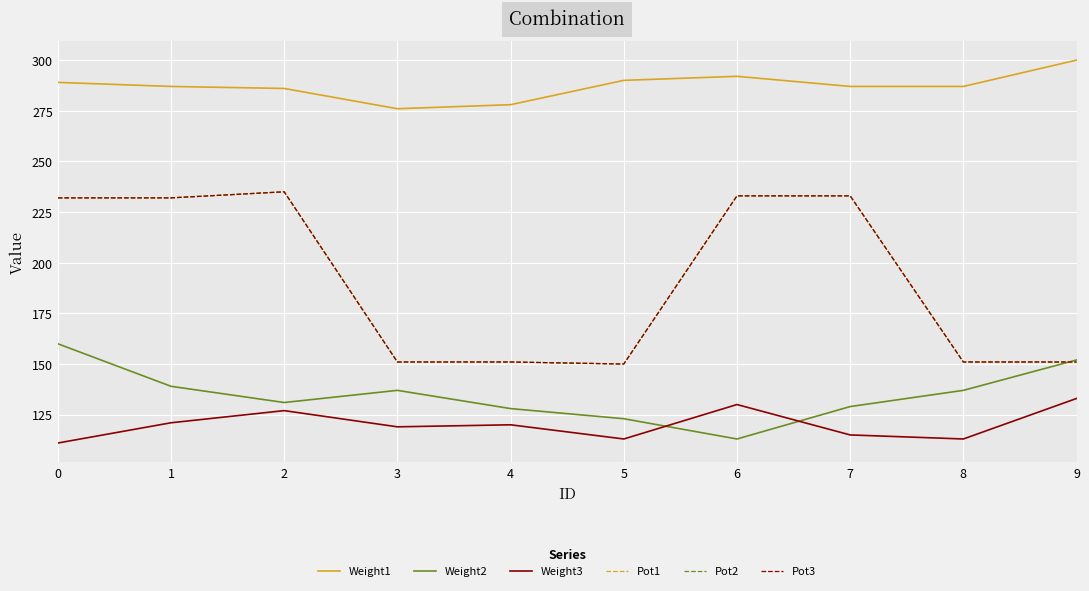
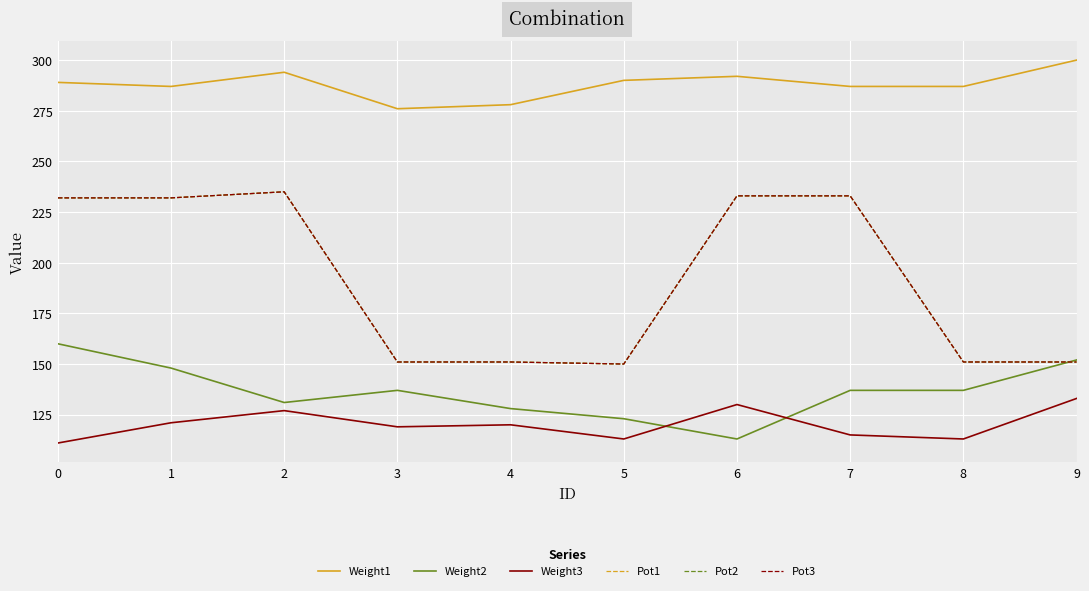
  {
    "Weight1": {
      "0": 289,
      "1": 287,
-     "2": 286,
+     "2": 294,
      "3": 276,
      "4": 278,
      "5": 290,
      "6": 292,
      "7": 287,
      "8": 287,
      "9": 300
    },
    "Weight2": {
      "0": 160,
-     "1": 139,
+     "1": 148,
      "2": 131,
      "3": 137,
      "4": 128,
      "5": 123,
      "6": 113,
-     "7": 129,
+     "7": 137,
      "8": 137
    }
  }
